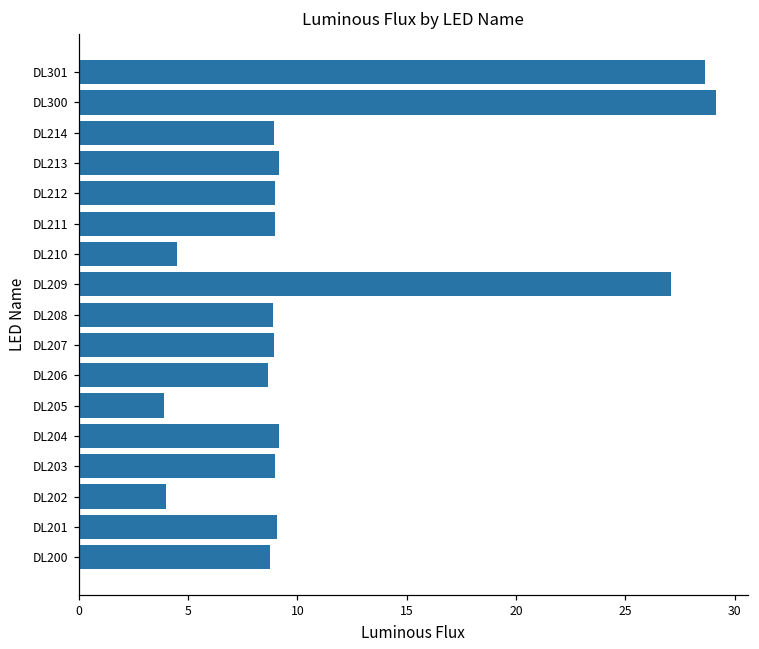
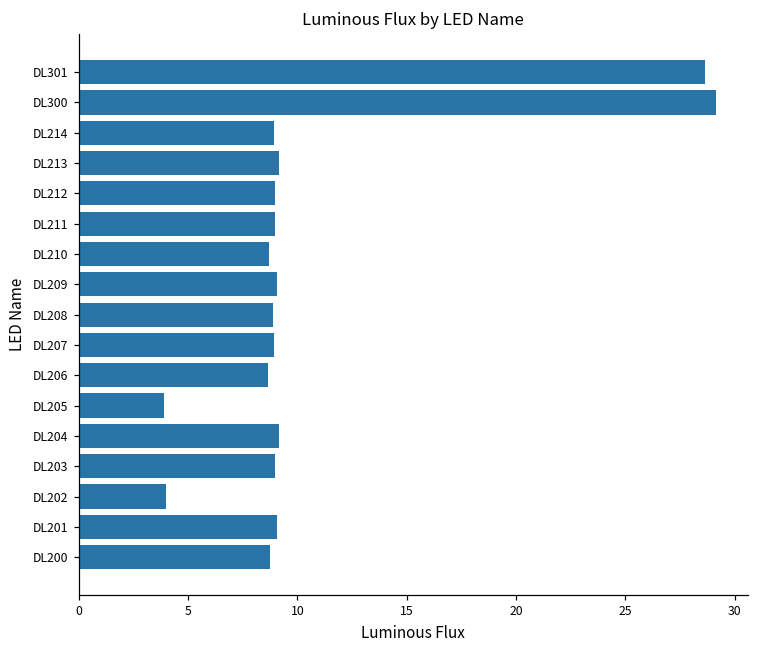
  {
    "DL301": 28.7,
    "DL300": 29.2,
    "DL214": 9.0,
    "DL213": 9.1,
    "DL212": 9.0,
    "DL211": 9.0,
-   "DL210": 4.5,
-   "DL209": 27.1,
+   "DL210": 8.7,
+   "DL209": 9.1,
    "DL208": 8.9,
    "DL207": 8.9,
    "DL206": 8.7,
    "DL205": 3.9,
    "DL204": 9.2,
    "DL203": 9.0,
    "DL202": 4.0,
    "DL201": 9.1,
    "DL200": 8.7
  }
